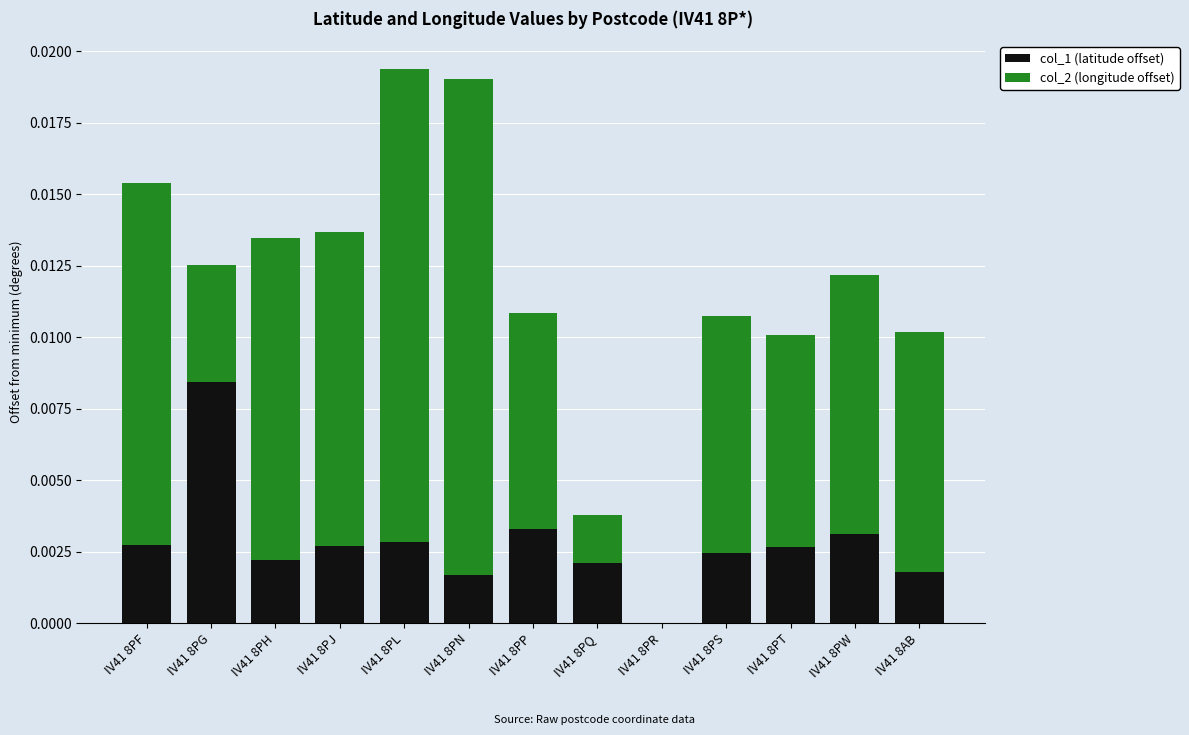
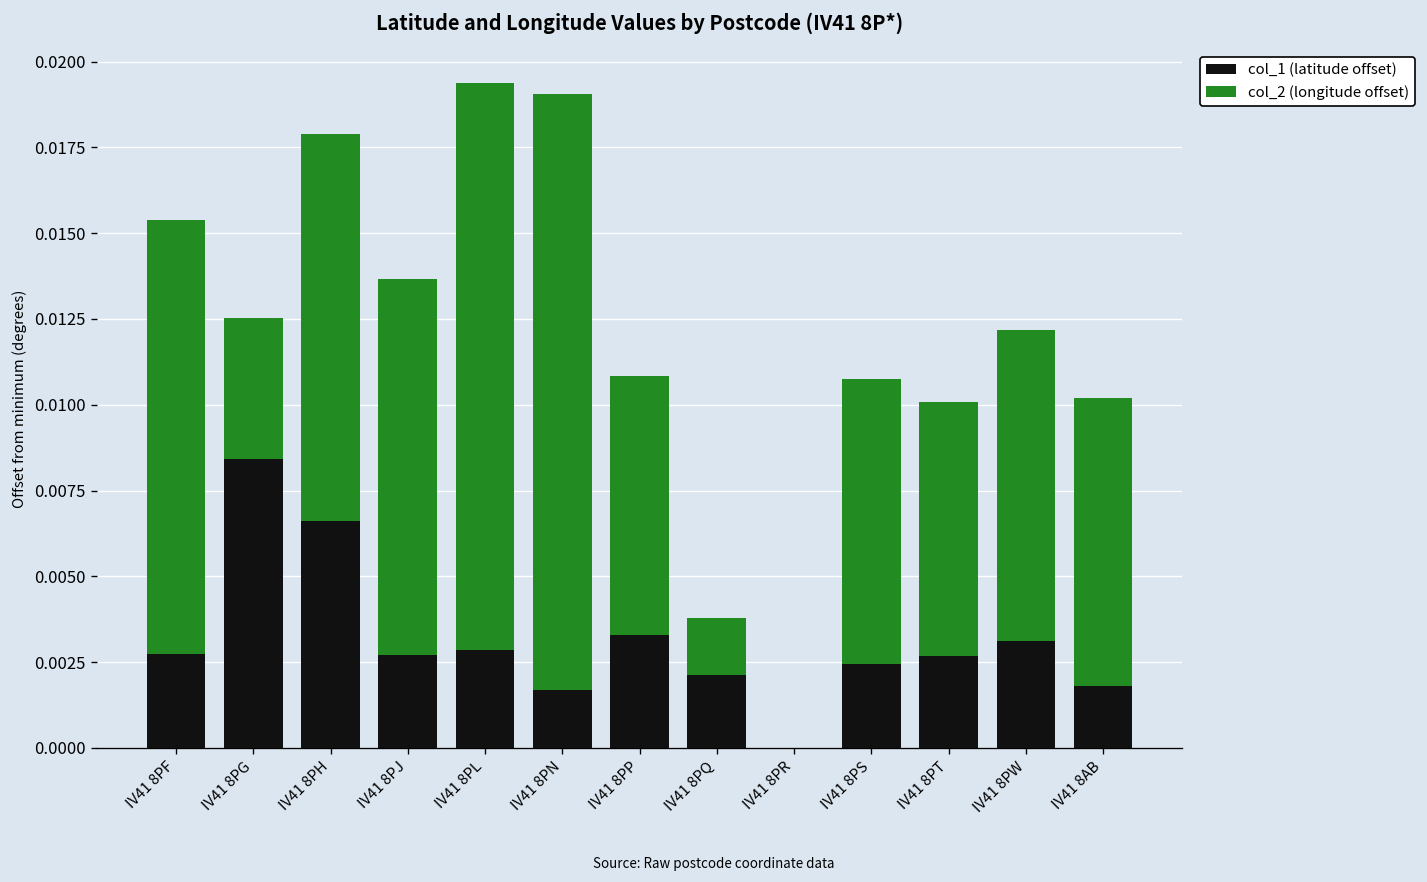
  {
    "col_1 (latitude offset)": {
      "IV41 8PF": 0.0027,
      "IV41 8PG": 0.0084,
-     "IV41 8PH": 0.0022,
+     "IV41 8PH": 0.0066,
      "IV41 8PJ": 0.0027,
      "IV41 8PL": 0.0028,
      "IV41 8PN": 0.0017,
      "IV41 8PP": 0.0033,
      "IV41 8PQ": 0.0021,
      "IV41 8PR": 0.0000,
      "IV41 8PS": 0.0024,
      "IV41 8PT": 0.0027,
      "IV41 8PW": 0.0031,
      "IV41 8AB": 0.0018
    },
    "col_2 (longitude offset)": {
      "IV41 8PF": 0.0126,
      "IV41 8PG": 0.0041,
      "IV41 8PH": 0.0113,
      "IV41 8PJ": 0.0110,
      "IV41 8PL": 0.0165,
      "IV41 8PN": 0.0174,
      "IV41 8PP": 0.0075,
      "IV41 8PQ": 0.0017,
      "IV41 8PR": 0.0000,
      "IV41 8PS": 0.0083,
      "IV41 8PT": 0.0074,
      "IV41 8PW": 0.0091,
      "IV41 8AB": 0.0084
    }
  }
